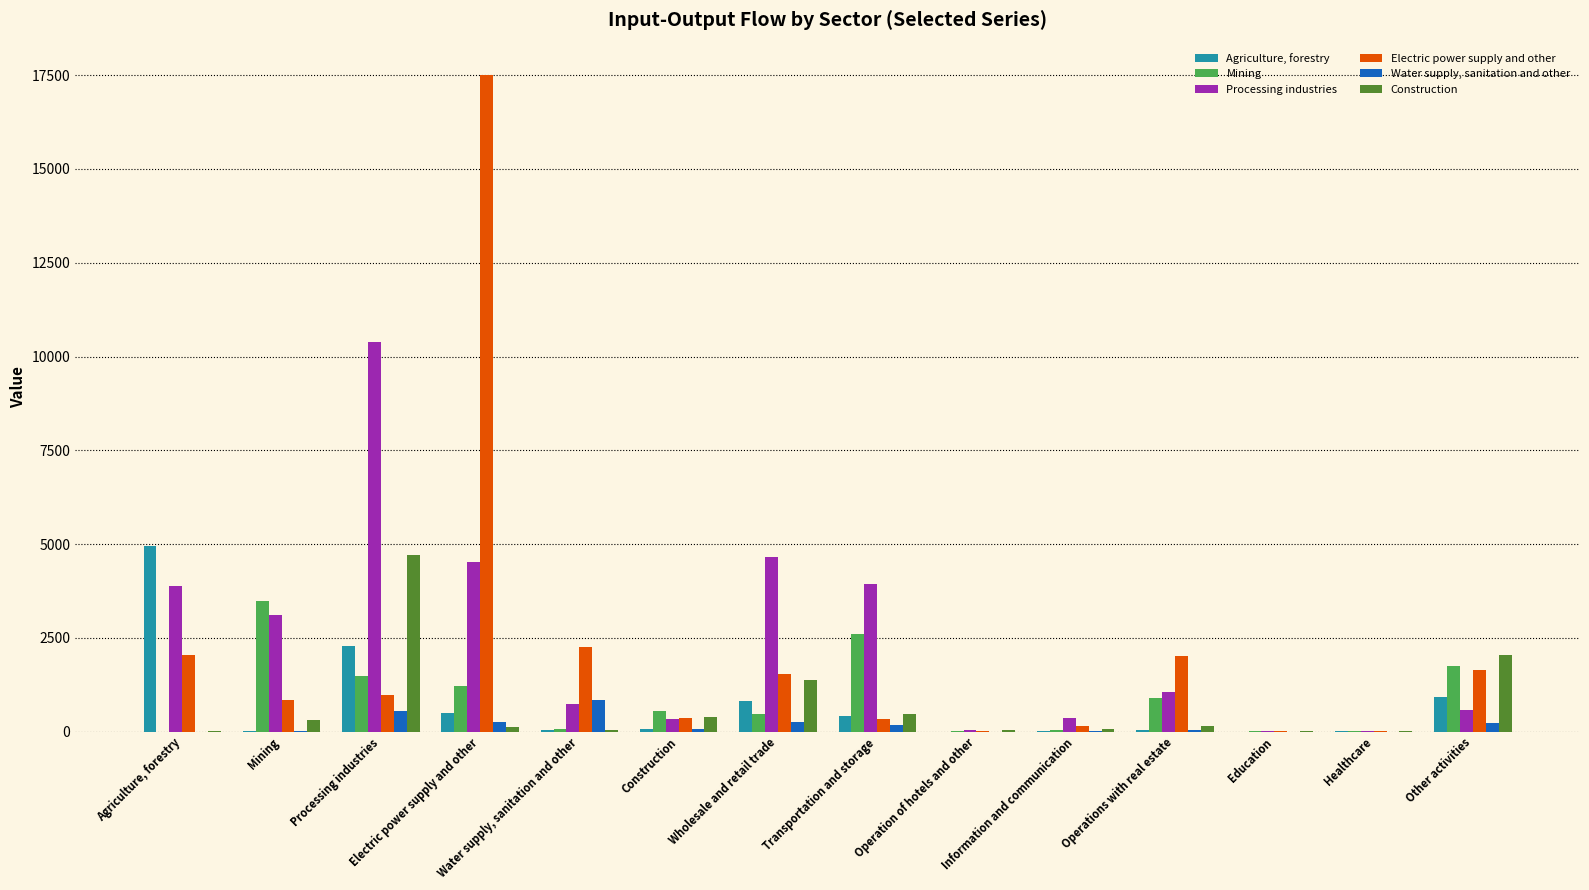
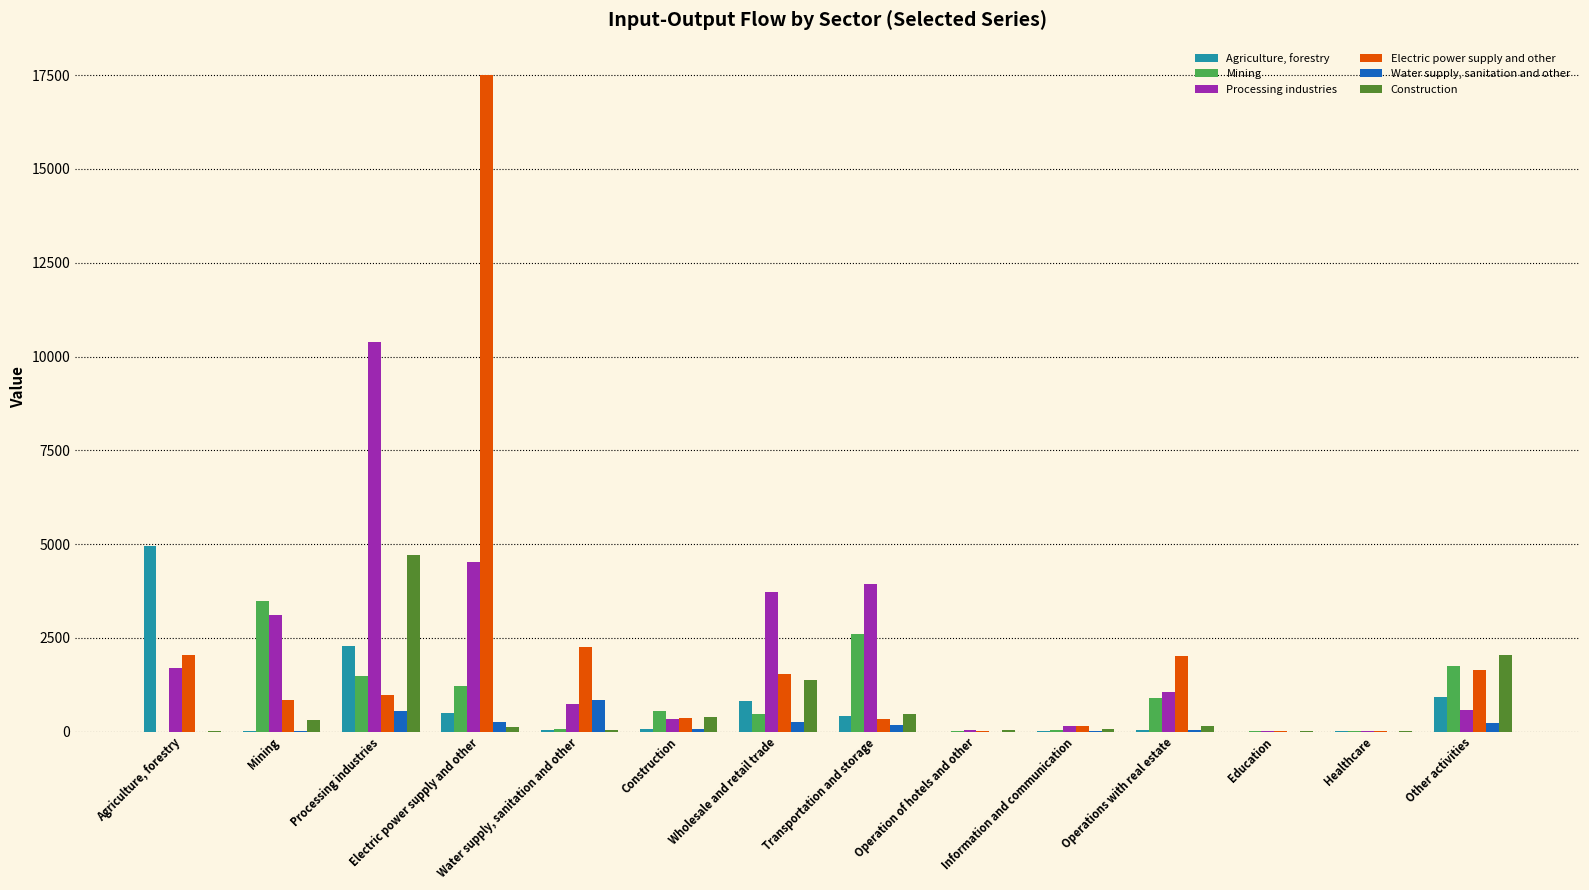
  {
    "Processing industries": {
-     "Agriculture, forestry": 3900,
+     "Agriculture, forestry": 1700,
      "Mining": 3100,
      "Processing industries": 10400,
      "Electric power supply and other": 4500,
      "Water supply, sanitation and other": 700,
      "Construction": 300,
-     "Wholesale and retail trade": 4700,
+     "Wholesale and retail trade": 3700,
      "Transportation and storage": 3900,
-     "Information and communication": 400,
+     "Information and communication": 100,
      "Operations with real estate": 1100,
      "Other activities": 600
    },
    "Electric power supply and other": {
      "Agriculture, forestry": 2000,
      "Mining": 800,
      "Processing industries": 1000,
      "Electric power supply and other": 17500,
      "Water supply, sanitation and other": 2300,
      "Construction": 400,
      "Wholesale and retail trade": 1500,
      "Transportation and storage": 300,
      "Information and communication": 100,
      "Operations with real estate": 2000,
      "Other activities": 1600
    }
  }
